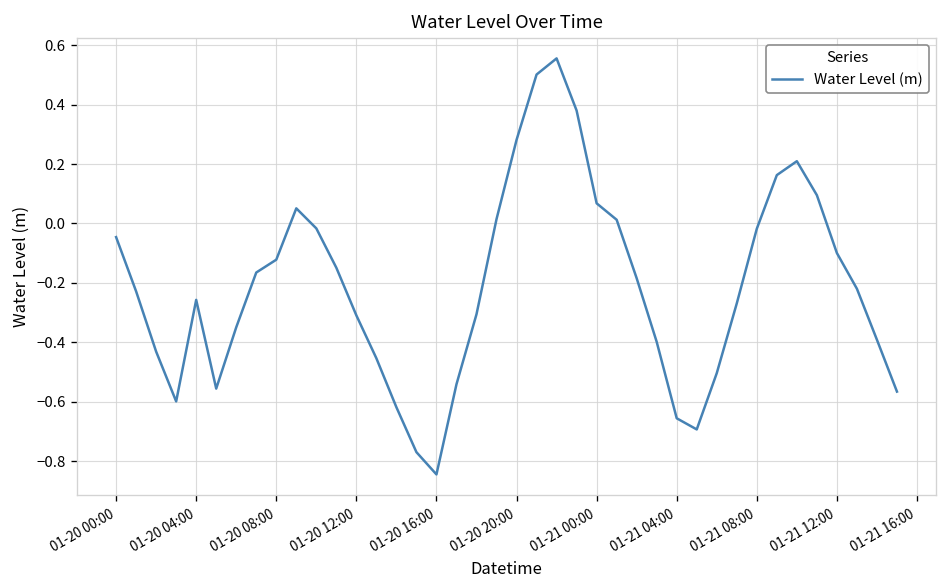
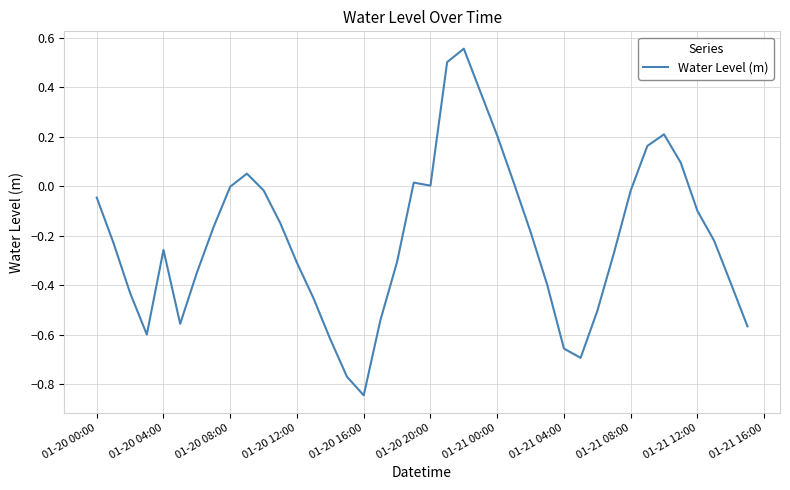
  {
    "01-20 00:00": -0.05,
    "01-20 04:00": -0.26,
-   "01-20 08:00": -0.12,
+   "01-20 08:00": 0.00,
    "01-20 12:00": -0.31,
    "01-20 16:00": -0.84,
-   "01-20 20:00": 0.28,
-   "01-21 00:00": 0.07,
+   "01-20 20:00": 0.00,
+   "01-21 00:00": 0.20,
    "01-21 04:00": -0.66,
    "01-21 08:00": -0.02,
    "01-21 12:00": -0.10
  }
